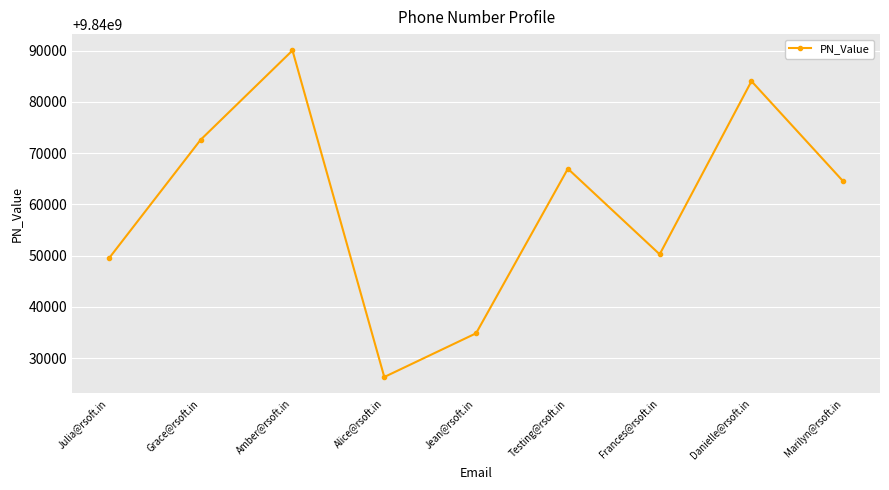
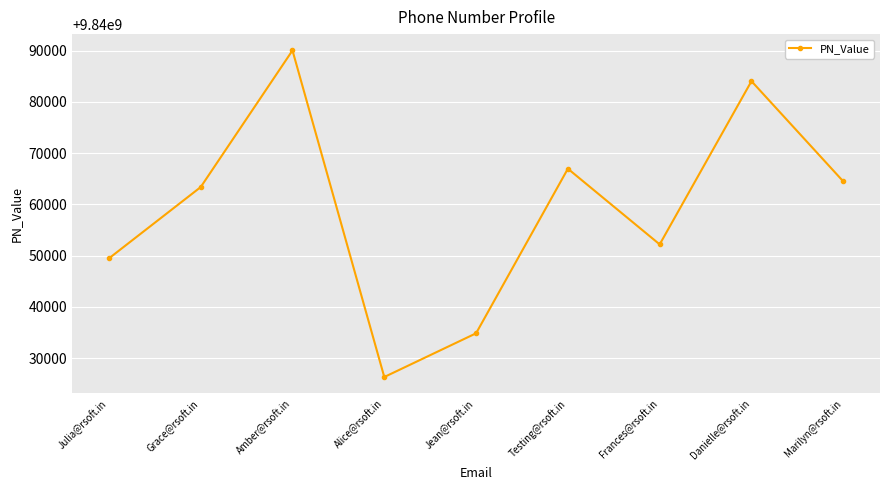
  {
    "Julia@rsoft.in": 9840049000,
-   "Grace@rsoft.in": 9840073000,
+   "Grace@rsoft.in": 9840063000,
    "Amber@rsoft.in": 9840090000,
    "Alice@rsoft.in": 9840026000,
    "Jean@rsoft.in": 9840035000,
    "Testing@rsoft.in": 9840067000,
-   "Frances@rsoft.in": 9840050000,
+   "Frances@rsoft.in": 9840052000,
    "Danielle@rsoft.in": 9840084000,
    "Marilyn@rsoft.in": 9840064000
  }
